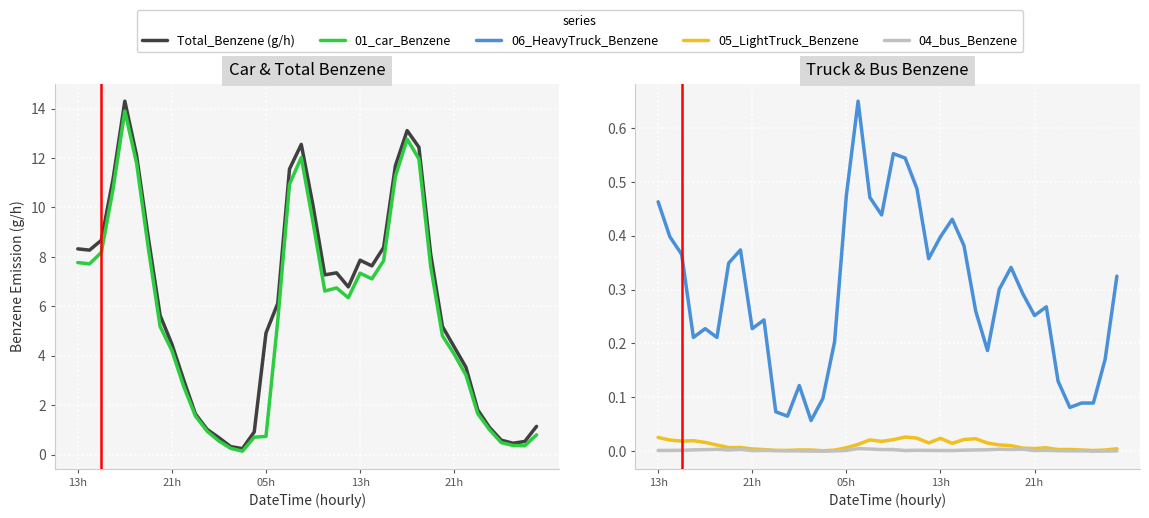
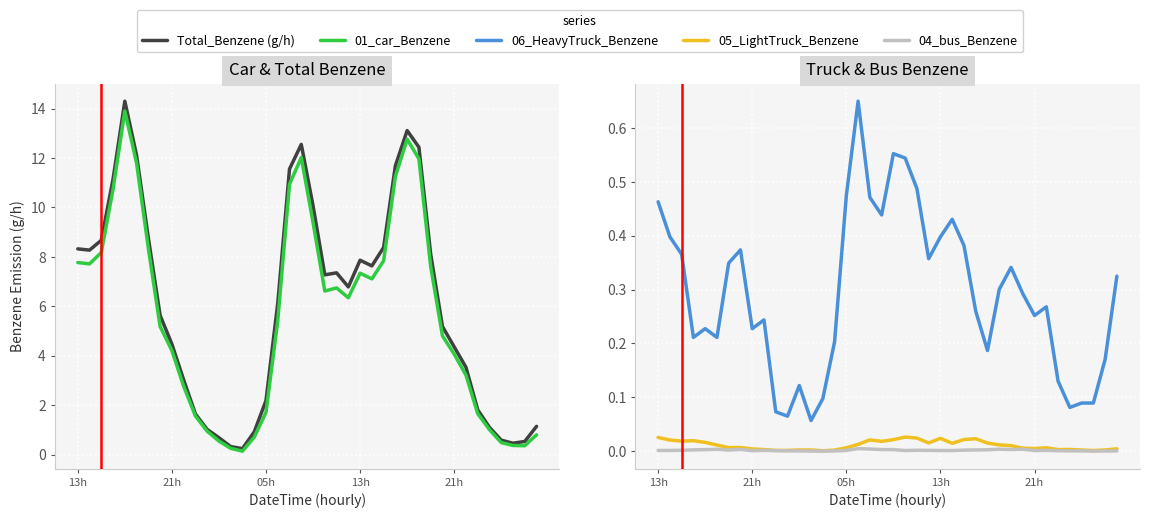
  {
    "Car & Total Benzene": {
      "Total_Benzene (g/h)": {
-       "05h": 4.9
+       "05h": 2.2
      },
      "01_car_Benzene": {
-       "05h": 0.7
+       "05h": 1.7
      }
    },
    "Truck & Bus Benzene": {
      "06_HeavyTruck_Benzene": {
        "05h": 0.47
      },
      "05_LightTruck_Benzene": {
        "05h": 0.01
      },
      "04_bus_Benzene": {
        "05h": 0.00
      }
    }
  }
